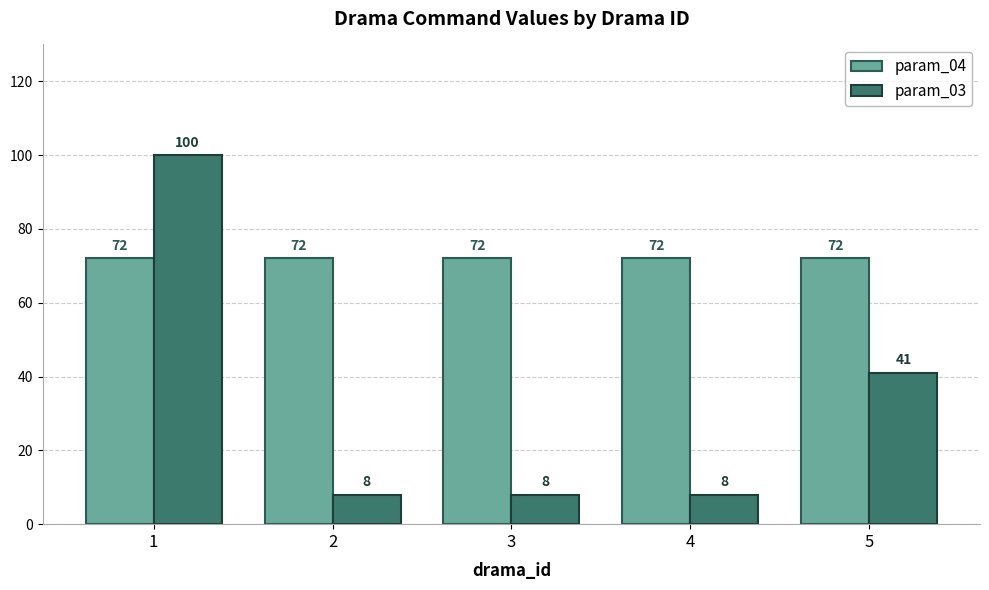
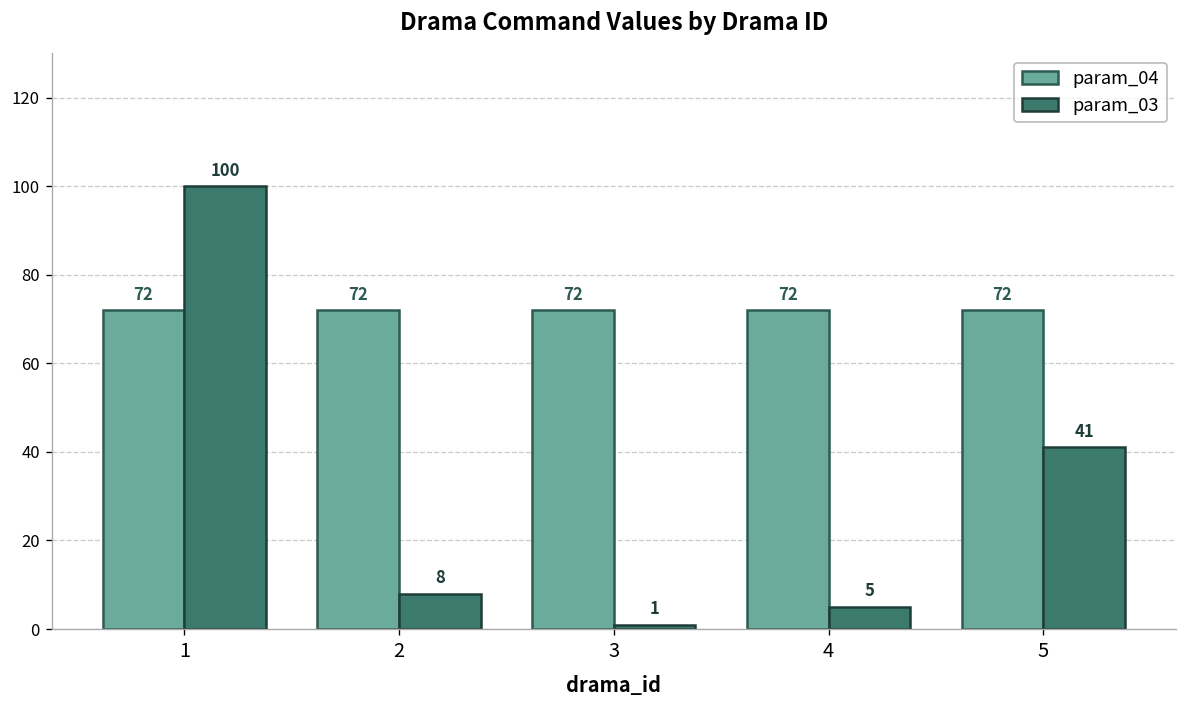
  {
    "param_04": {
      "1": 72,
      "2": 72,
      "3": 72,
      "4": 72,
      "5": 72
    },
    "param_03": {
      "1": 100,
      "2": 8,
-     "3": 8,
-     "4": 8,
+     "3": 1,
+     "4": 5,
      "5": 41
    }
  }
